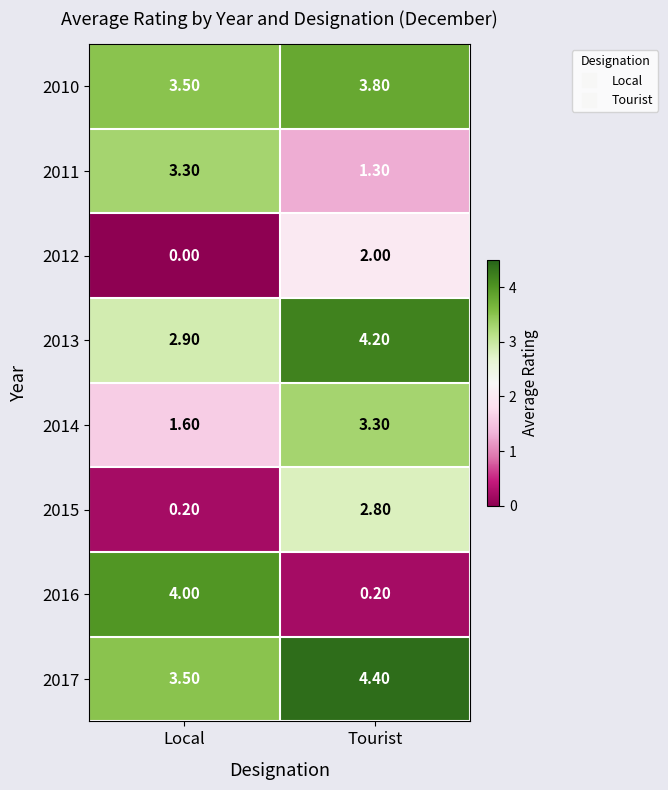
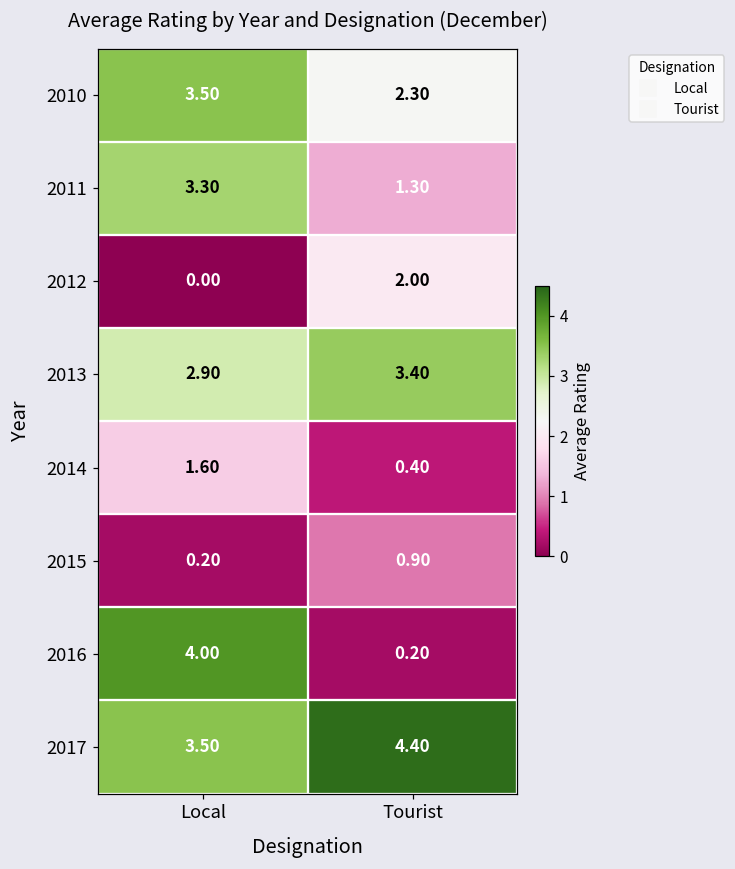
  {
    "2010": {
      "Local": 3.50,
-     "Tourist": 3.80
+     "Tourist": 2.30
    },
    "2011": {
      "Local": 3.30,
      "Tourist": 1.30
    },
    "2012": {
      "Local": 0.00,
      "Tourist": 2.00
    },
    "2013": {
      "Local": 2.90,
-     "Tourist": 4.20
+     "Tourist": 3.40
    },
    "2014": {
      "Local": 1.60,
-     "Tourist": 3.30
+     "Tourist": 0.40
    },
    "2015": {
      "Local": 0.20,
-     "Tourist": 2.80
+     "Tourist": 0.90
    },
    "2016": {
      "Local": 4.00,
      "Tourist": 0.20
    },
    "2017": {
      "Local": 3.50,
      "Tourist": 4.40
    }
  }
